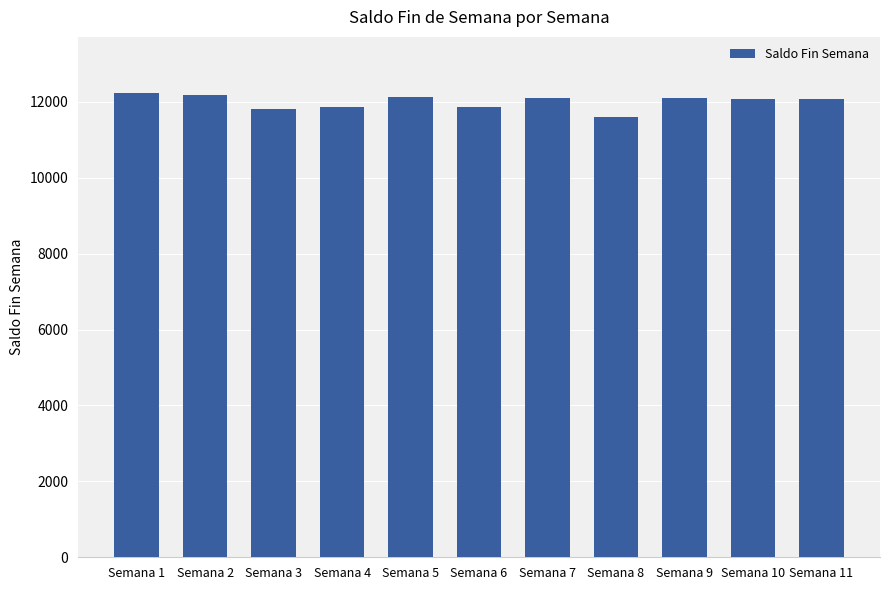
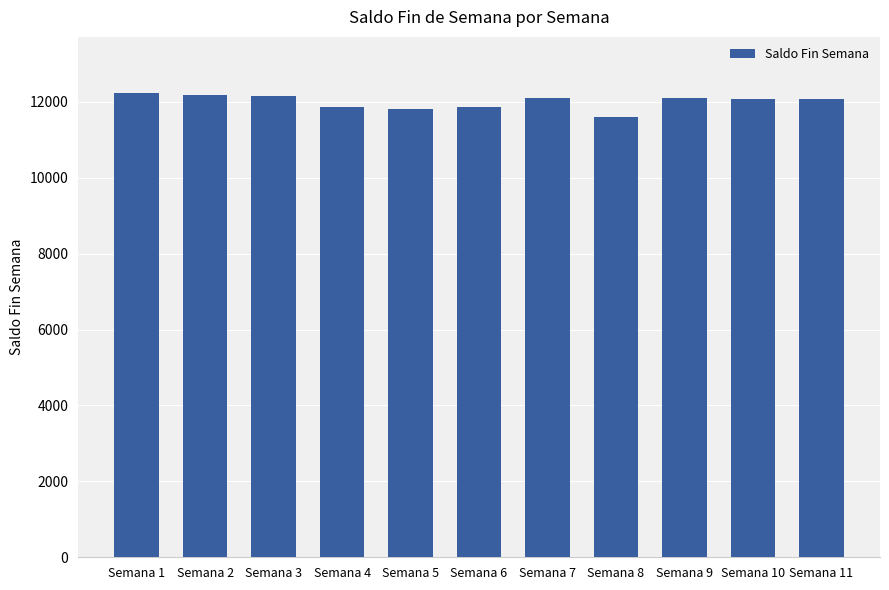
  {
    "Semana 1": 12200,
    "Semana 2": 12200,
-   "Semana 3": 11800,
+   "Semana 3": 12200,
    "Semana 4": 11900,
-   "Semana 5": 12100,
+   "Semana 5": 11800,
    "Semana 6": 11900,
    "Semana 7": 12100,
    "Semana 8": 11600,
    "Semana 9": 12100,
    "Semana 10": 12100,
    "Semana 11": 12100
  }
